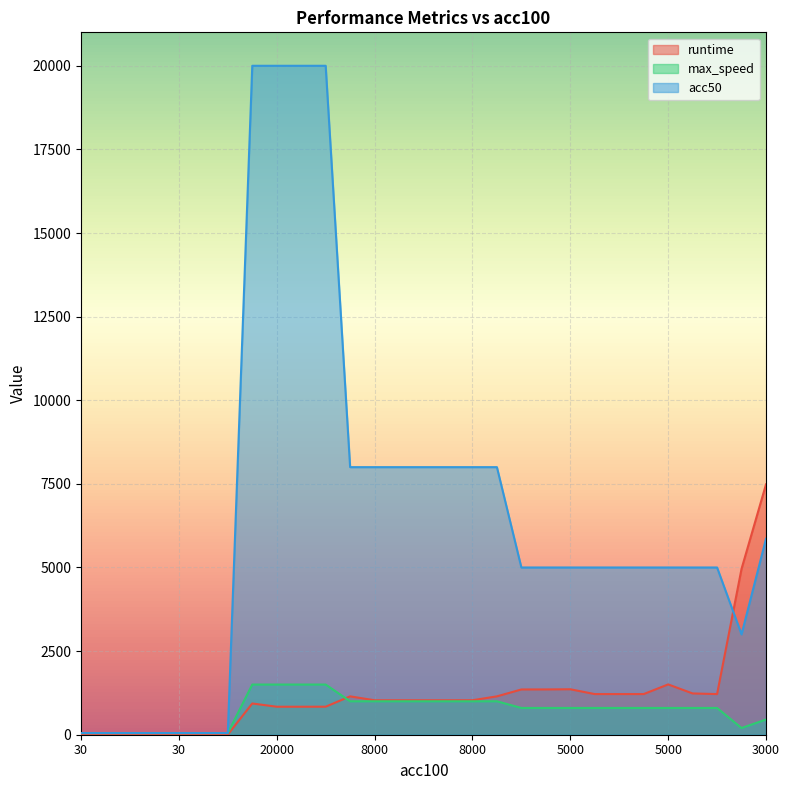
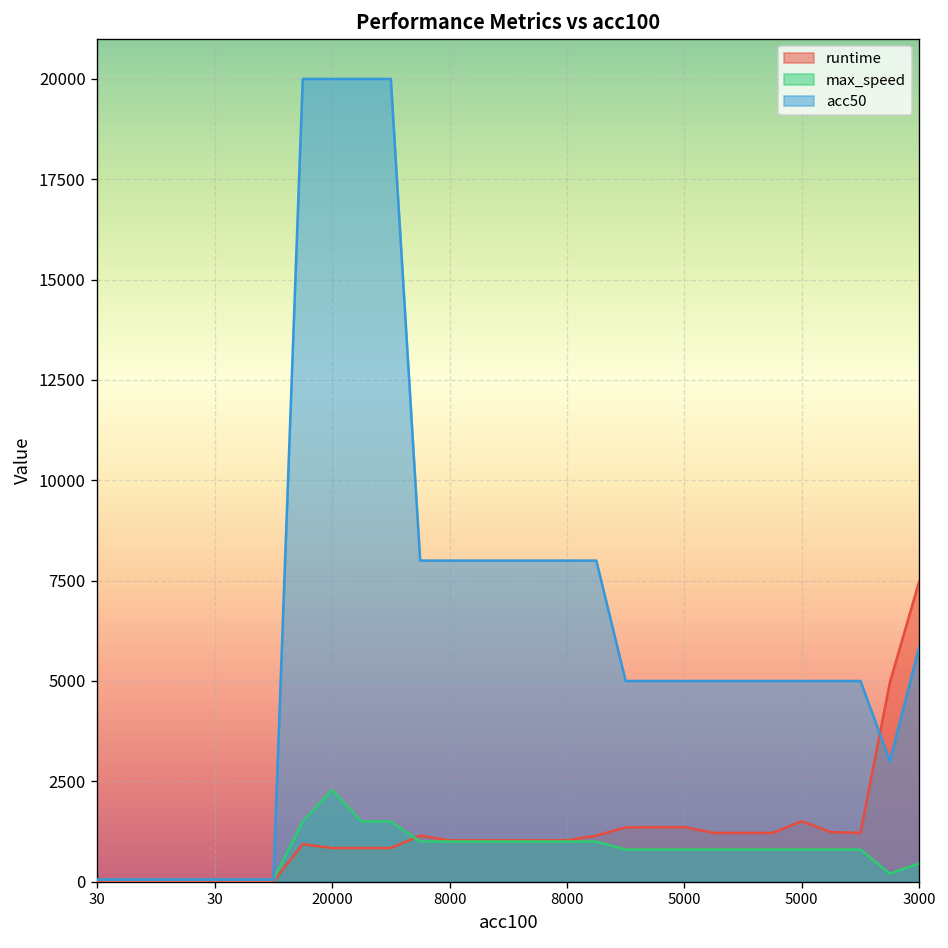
  {
    "runtime": {
      "20000": 800,
      "3000": 7500
    },
    "max_speed": {
-     "20000": 1500,
+     "20000": 2300,
      "3000": 500
    },
    "acc50": {
      "20000": 20000,
      "3000": 5900
    }
  }
